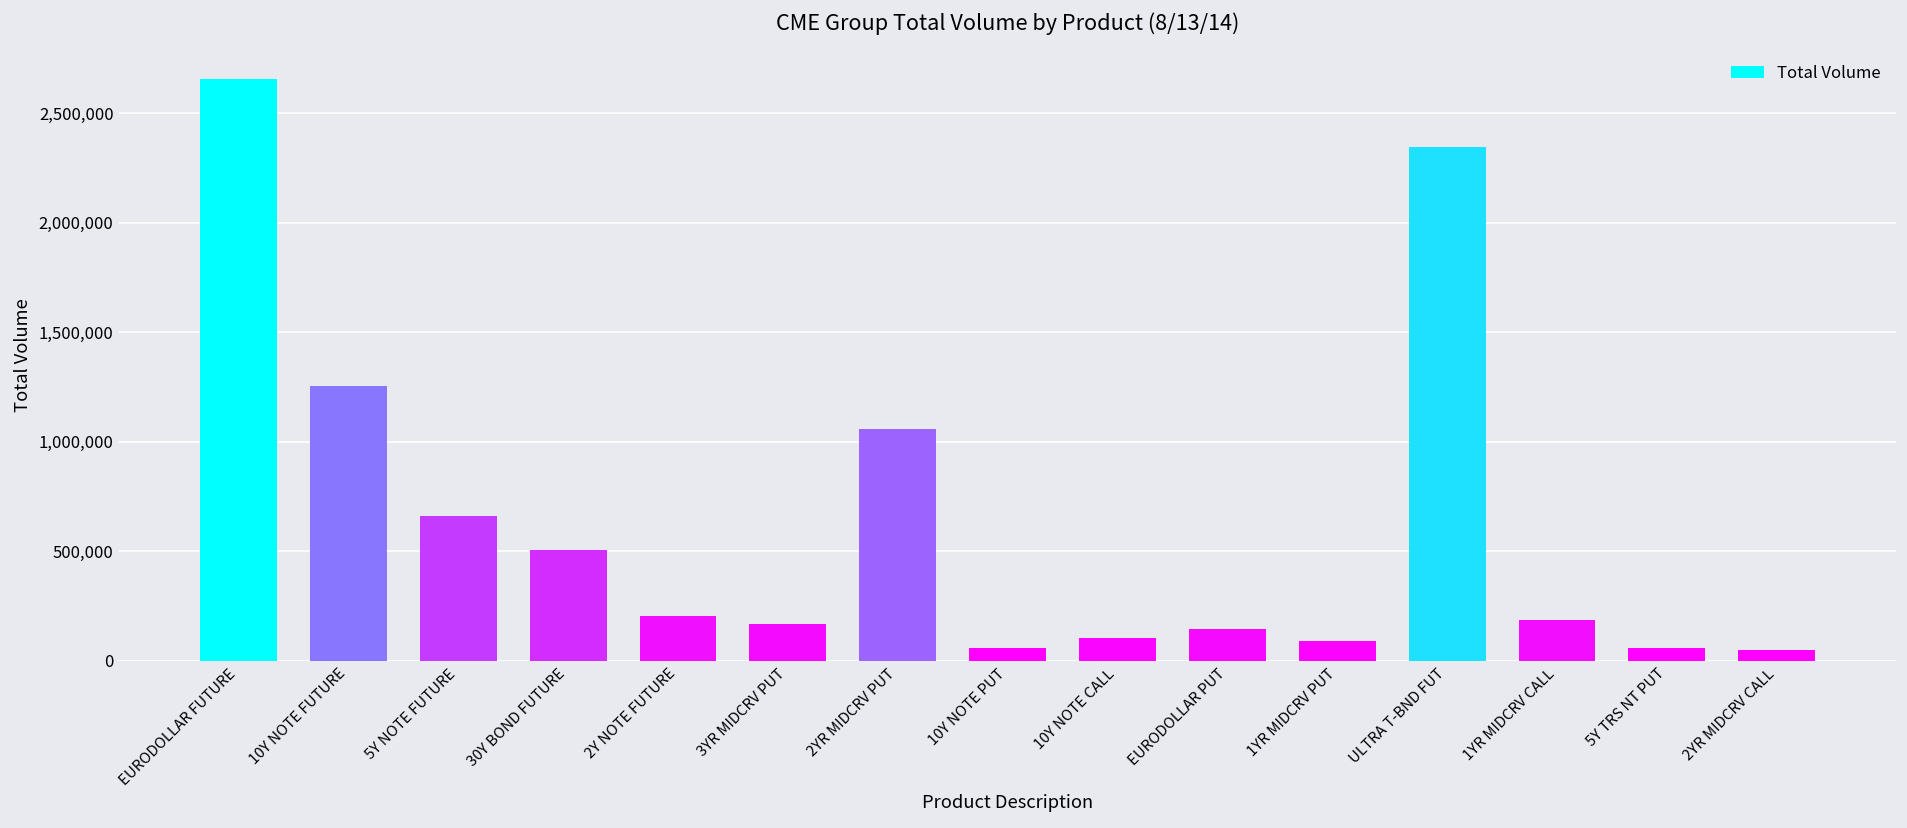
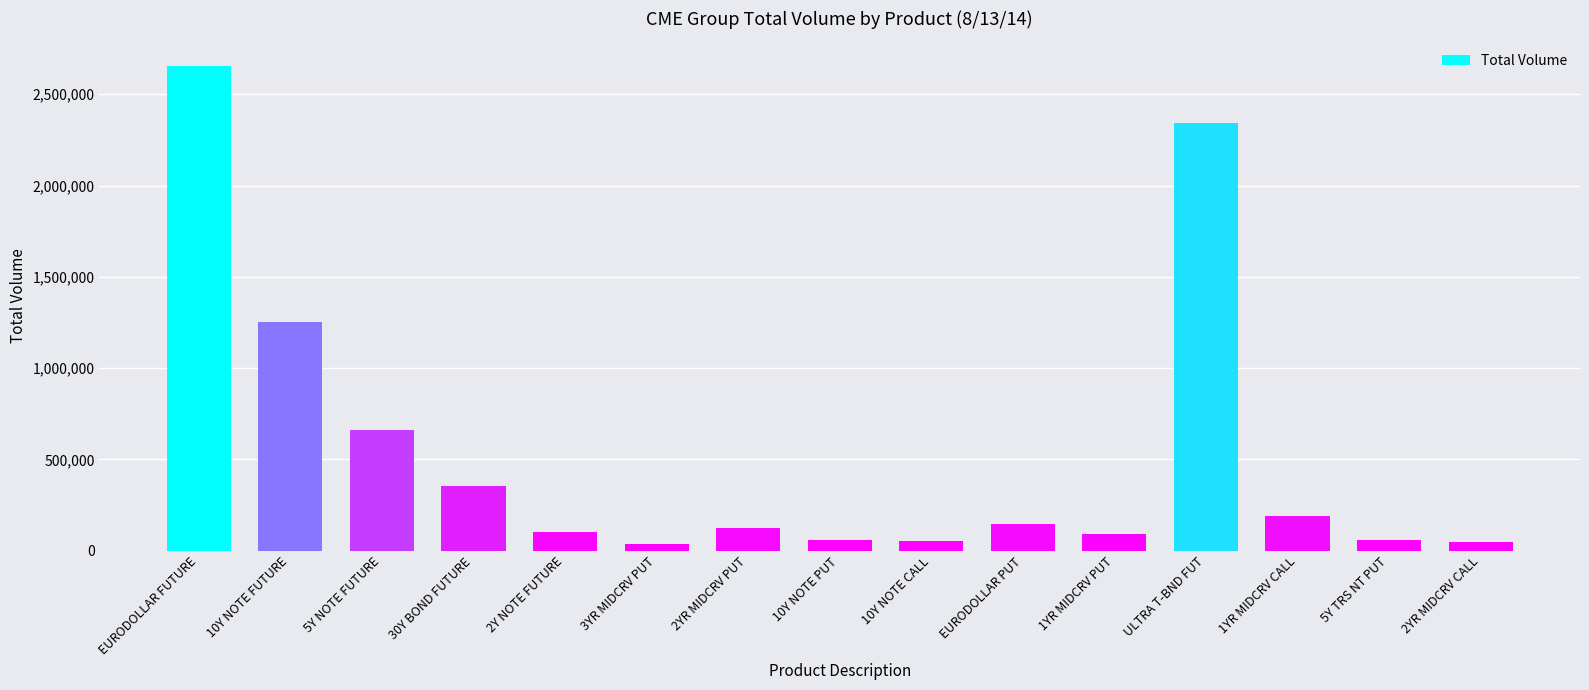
  {
    "EURODOLLAR FUTURE": "2,660,000",
    "10Y NOTE FUTURE": "1,250,000",
    "5Y NOTE FUTURE": "660,000",
-   "30Y BOND FUTURE": "500,000",
-   "2Y NOTE FUTURE": "200,000",
-   "3YR MIDCRV PUT": "170,000",
-   "2YR MIDCRV PUT": "1,060,000",
+   "30Y BOND FUTURE": "360,000",
+   "2Y NOTE FUTURE": "100,000",
+   "3YR MIDCRV PUT": "40,000",
+   "2YR MIDCRV PUT": "120,000",
    "10Y NOTE PUT": "60,000",
-   "10Y NOTE CALL": "100,000",
+   "10Y NOTE CALL": "50,000",
    "EURODOLLAR PUT": "150,000",
    "1YR MIDCRV PUT": "90,000",
    "ULTRA T-BND FUT": "2,340,000",
    "1YR MIDCRV CALL": "190,000",
    "5Y TRS NT PUT": "60,000",
    "2YR MIDCRV CALL": "50,000"
  }
